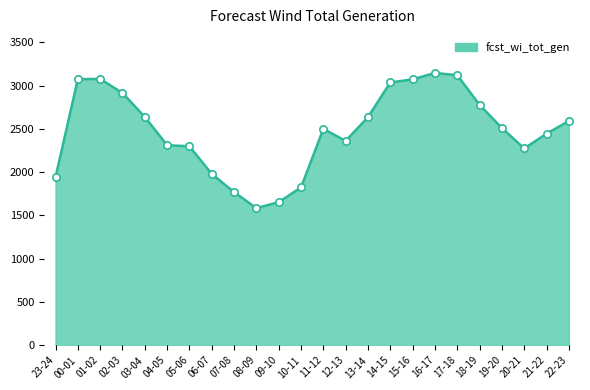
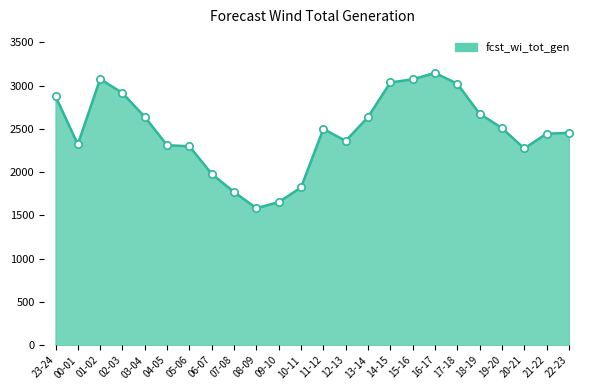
  {
-   "23-24": 1900,
-   "00-01": 3100,
+   "23-24": 2900,
+   "00-01": 2300,
    "01-02": 3100,
    "02-03": 2900,
    "03-04": 2600,
    "04-05": 2300,
    "05-06": 2300,
    "06-07": 2000,
    "07-08": 1800,
    "08-09": 1600,
    "09-10": 1700,
    "10-11": 1800,
    "11-12": 2500,
    "12-13": 2400,
    "13-14": 2600,
    "14-15": 3000,
    "15-16": 3100,
    "16-17": 3100,
-   "17-18": 3100,
-   "18-19": 2800,
+   "17-18": 3000,
+   "18-19": 2700,
    "19-20": 2500,
    "20-21": 2300,
    "21-22": 2400,
-   "22-23": 2600
+   "22-23": 2500
  }
